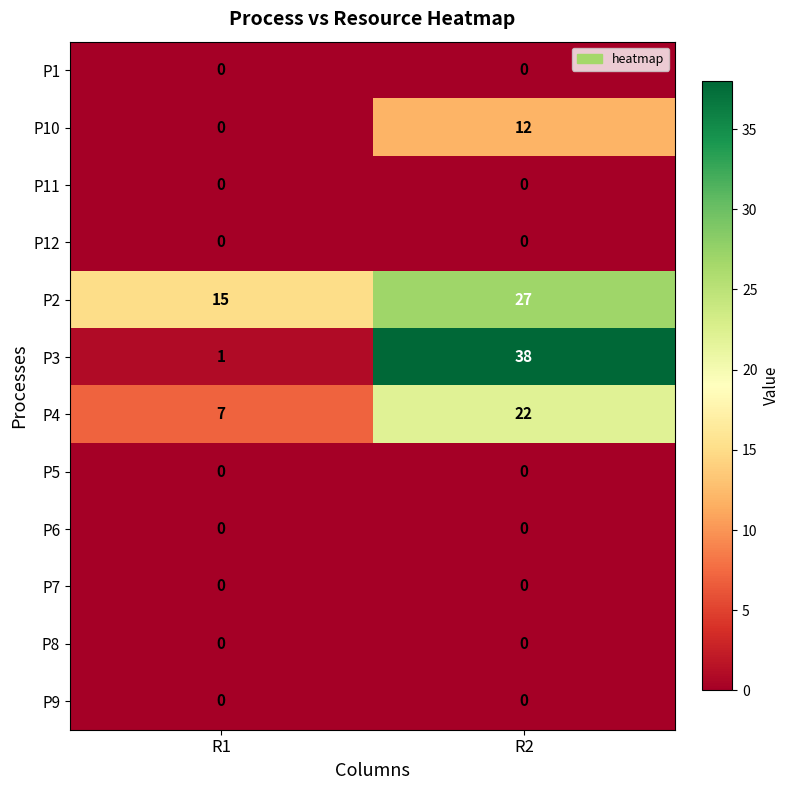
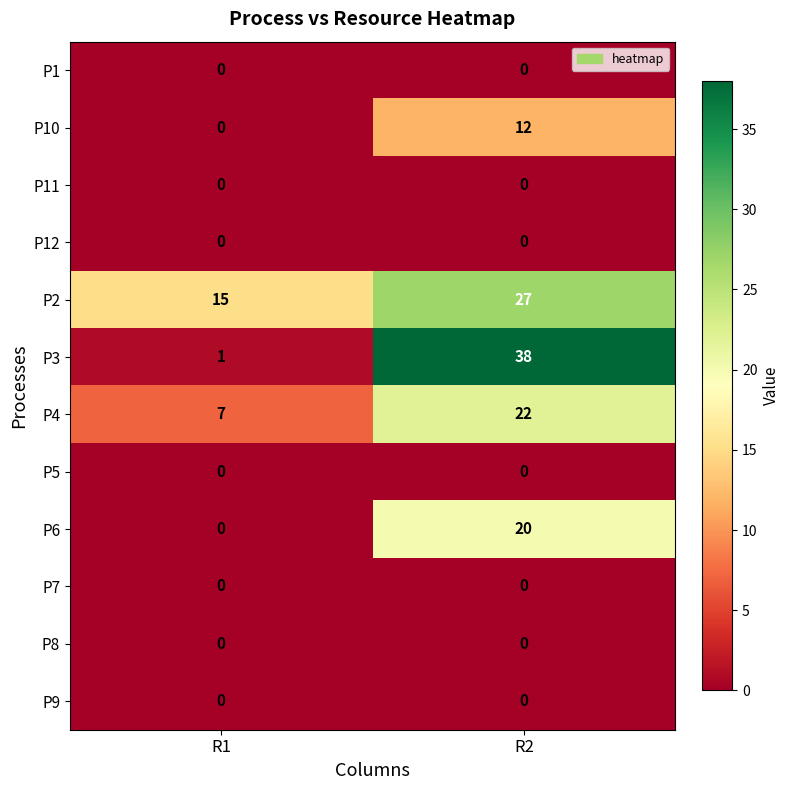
  {
    "P1": {
      "R1": 0,
      "R2": 0
    },
    "P10": {
      "R1": 0,
      "R2": 12
    },
    "P11": {
      "R1": 0,
      "R2": 0
    },
    "P12": {
      "R1": 0,
      "R2": 0
    },
    "P2": {
      "R1": 15,
      "R2": 27
    },
    "P3": {
      "R1": 1,
      "R2": 38
    },
    "P4": {
      "R1": 7,
      "R2": 22
    },
    "P5": {
      "R1": 0,
      "R2": 0
    },
    "P6": {
      "R1": 0,
-     "R2": 0
+     "R2": 20
    },
    "P7": {
      "R1": 0,
      "R2": 0
    },
    "P8": {
      "R1": 0,
      "R2": 0
    },
    "P9": {
      "R1": 0,
      "R2": 0
    }
  }
